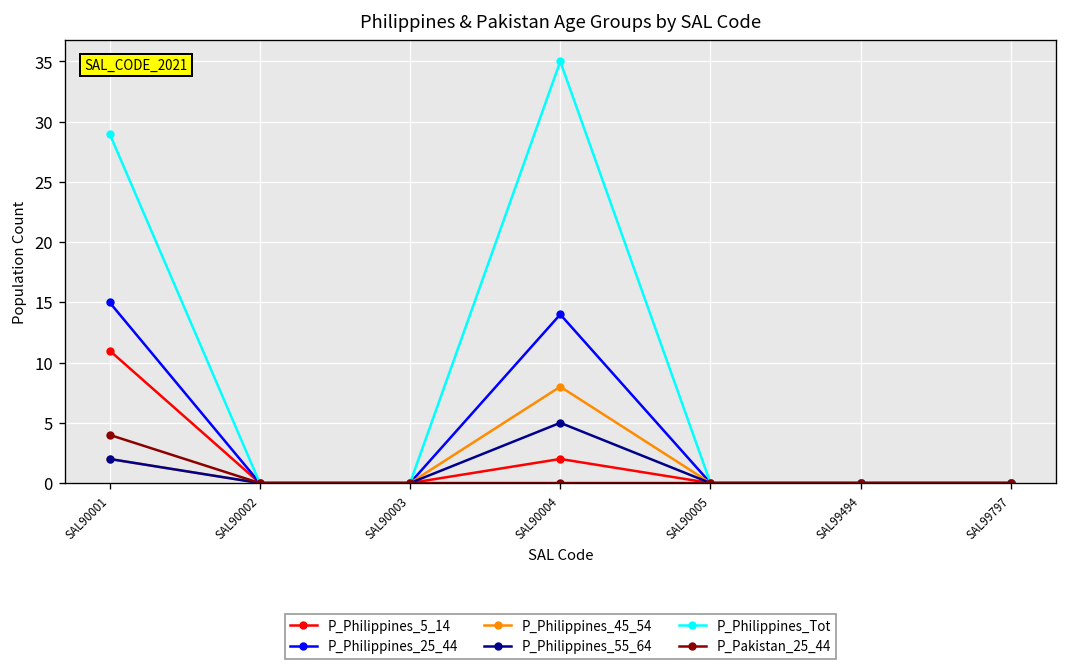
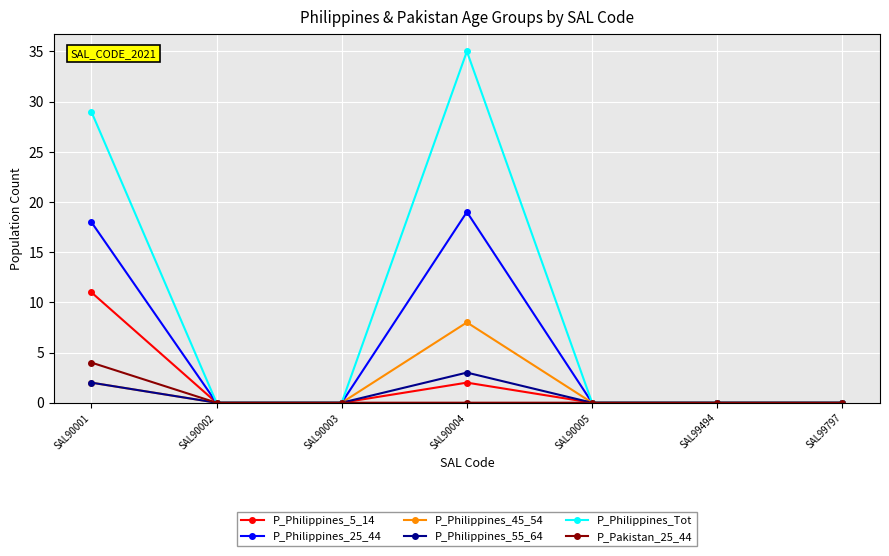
  {
    "P_Philippines_5_14": {
      "SAL90001": 11,
      "SAL90004": 2
    },
    "P_Philippines_25_44": {
-     "SAL90001": 15,
-     "SAL90004": 14
+     "SAL90001": 18,
+     "SAL90004": 19
    },
    "P_Philippines_45_54": {
      "SAL90004": 8
    },
    "P_Philippines_55_64": {
-     "SAL90004": 5
+     "SAL90004": 3
    },
    "P_Philippines_Tot": {
      "SAL90001": 29,
      "SAL90004": 35
    },
    "P_Pakistan_25_44": {
      "SAL90001": 4,
      "SAL90004": 0
    }
  }
